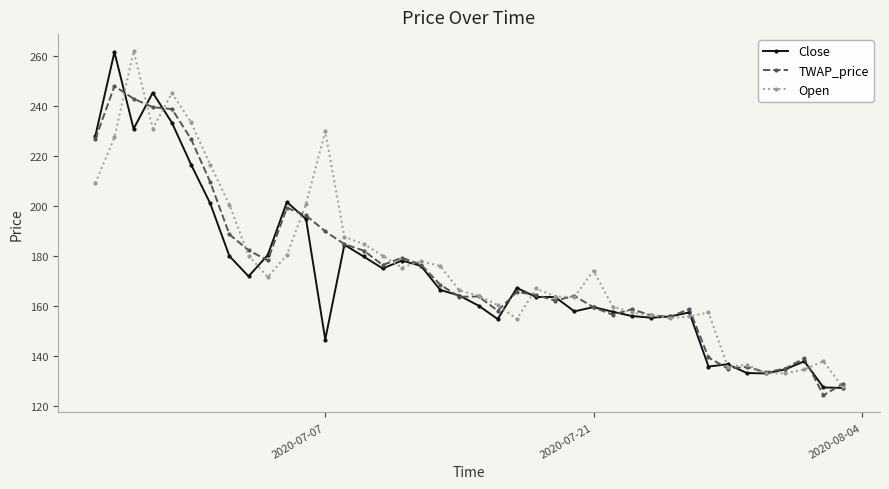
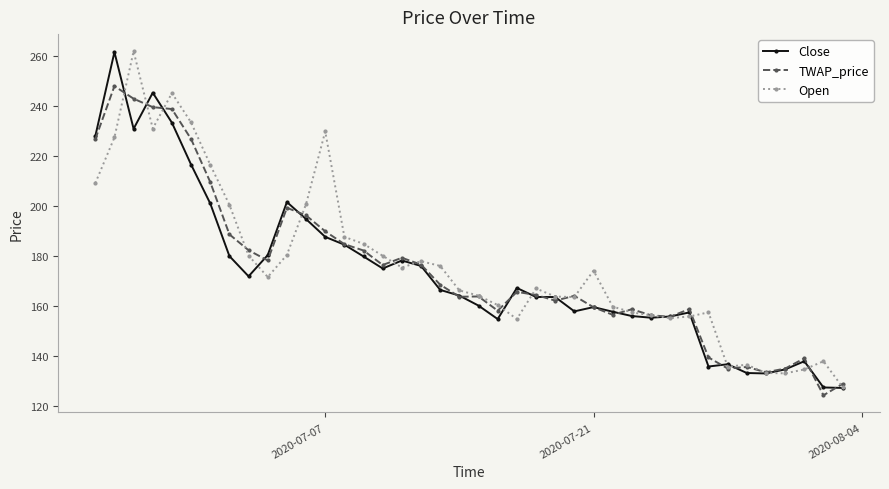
  {
    "Close": {
-     "2020-07-07": 147
+     "2020-07-07": 188
    },
    "TWAP_price": {
      "2020-07-07": 190
    },
    "Open": {
      "2020-07-07": 230,
      "2020-07-21": 174
    }
  }
